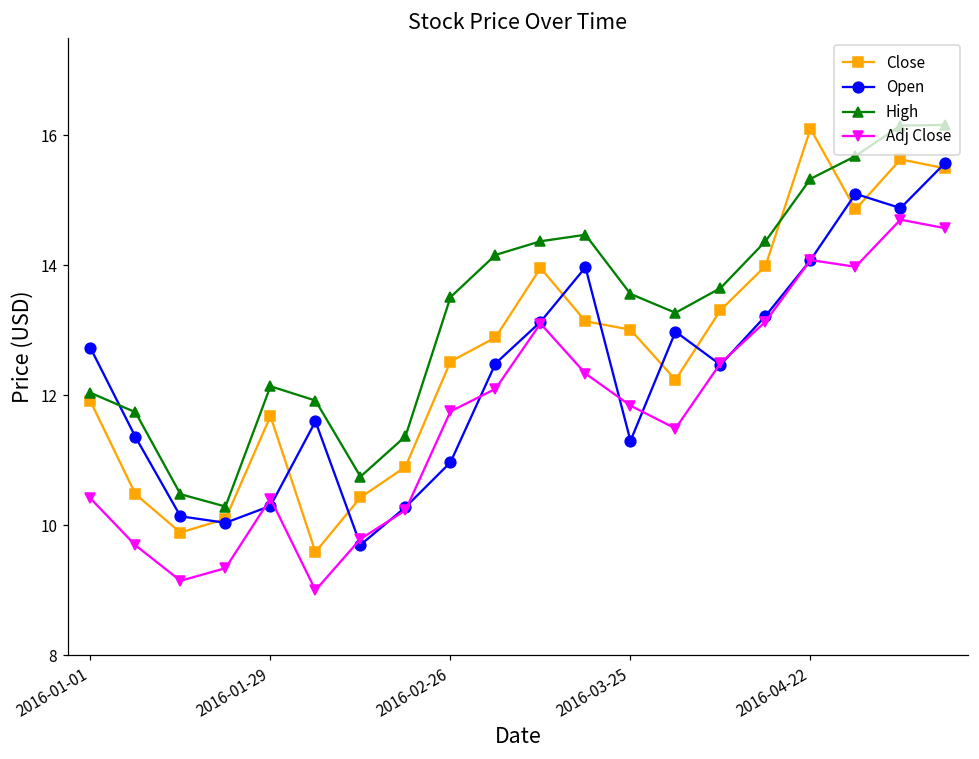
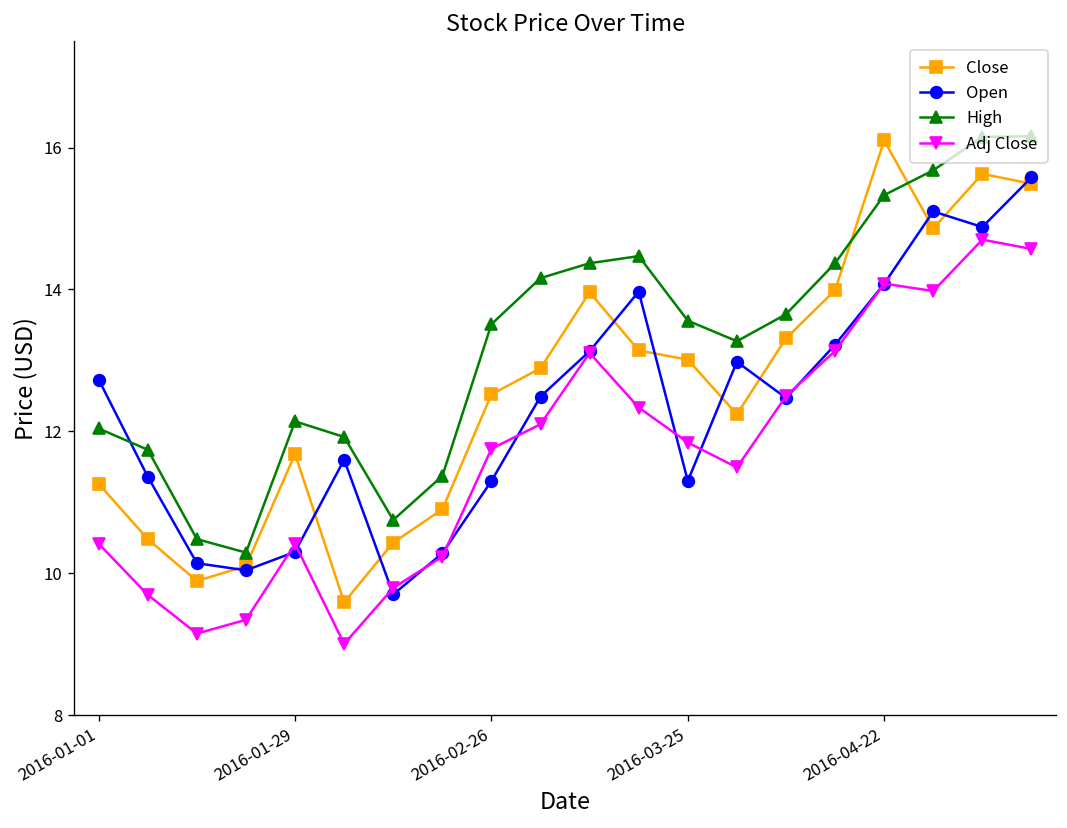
  {
    "Close": {
-     "2016-01-01": 11.9,
+     "2016-01-01": 11.3,
      "2016-01-29": 11.7,
      "2016-02-26": 12.5,
      "2016-03-25": 13.0,
      "2016-04-22": 16.1
    },
    "Open": {
      "2016-01-01": 12.7,
      "2016-01-29": 10.3,
-     "2016-02-26": 11.0,
+     "2016-02-26": 11.3,
      "2016-03-25": 11.3
    },
    "High": {
      "2016-01-01": 12.0,
      "2016-01-29": 12.1,
      "2016-02-26": 13.5,
      "2016-03-25": 13.6,
      "2016-04-22": 15.3
    },
    "Adj Close": {
      "2016-01-01": 10.4,
      "2016-01-29": 10.4,
      "2016-02-26": 11.8,
      "2016-03-25": 11.8
    }
  }
